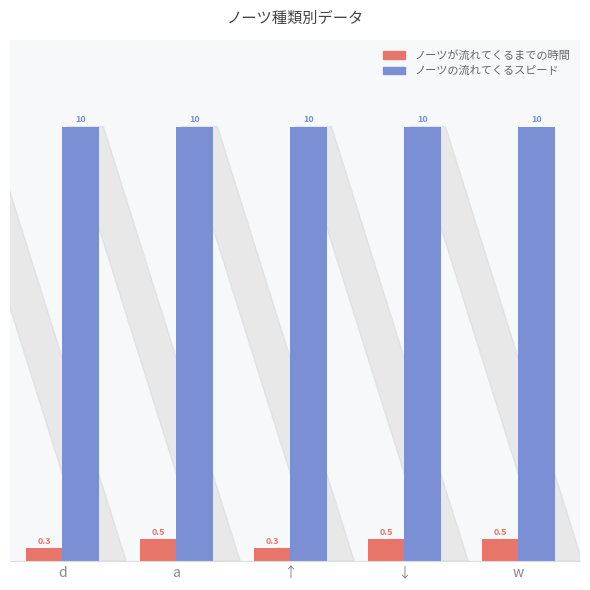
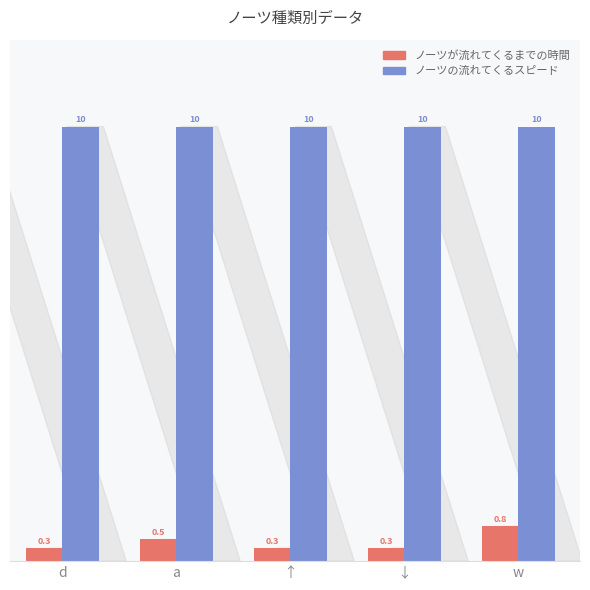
  {
    "ノーツが流れてくるまでの時間": {
      "d": 0.3,
      "a": 0.5,
      "↑": 0.3,
-     "↓": 0.5,
-     "w": 0.5
+     "↓": 0.3,
+     "w": 0.8
    },
    "ノーツの流れてくるスピード": {
      "d": 10,
      "a": 10,
      "↑": 10,
      "↓": 10,
      "w": 10
    }
  }
